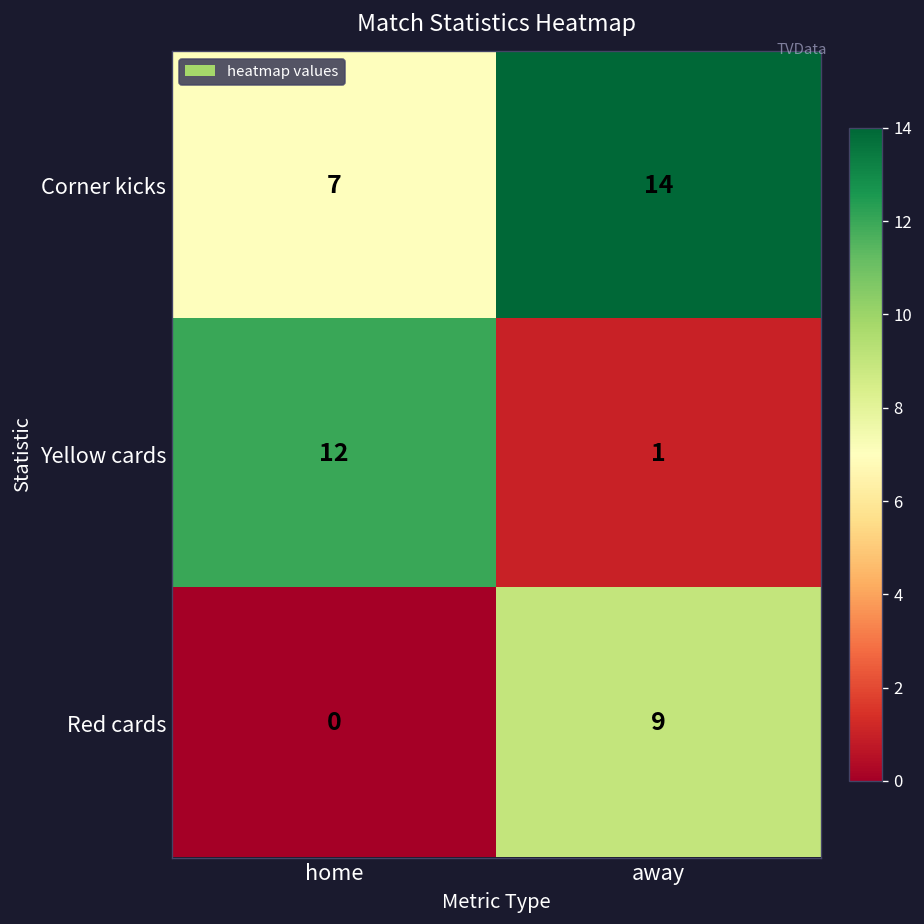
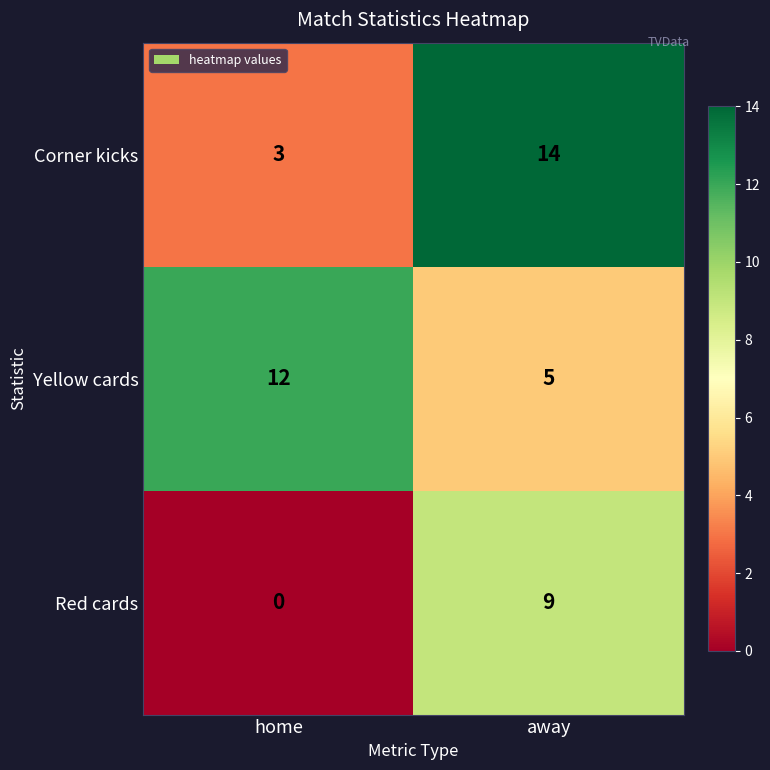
  {
    "Corner kicks": {
-     "home": 7,
+     "home": 3,
      "away": 14
    },
    "Yellow cards": {
      "home": 12,
-     "away": 1
+     "away": 5
    },
    "Red cards": {
      "home": 0,
      "away": 9
    }
  }
